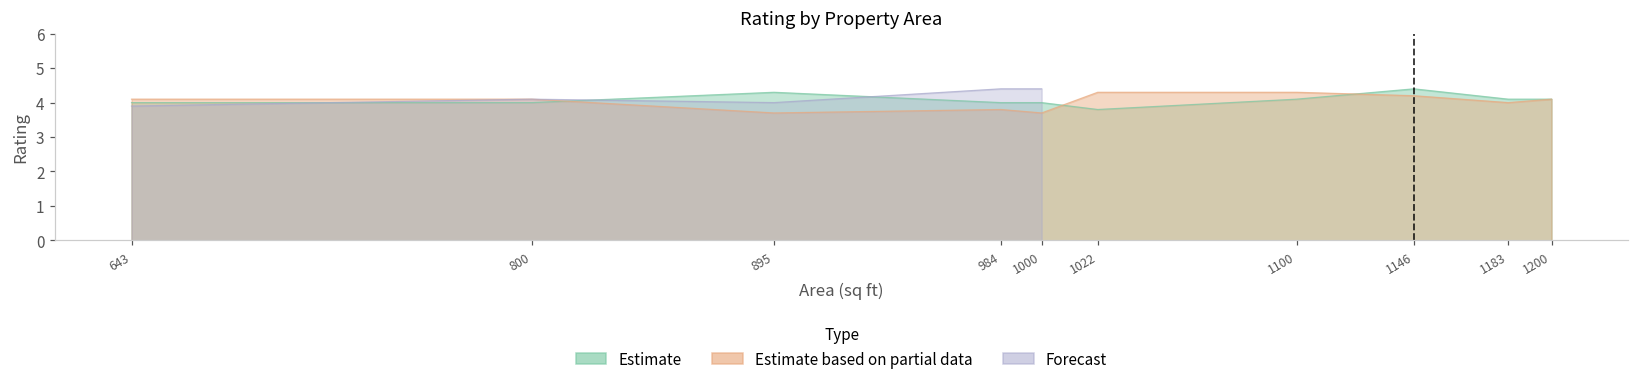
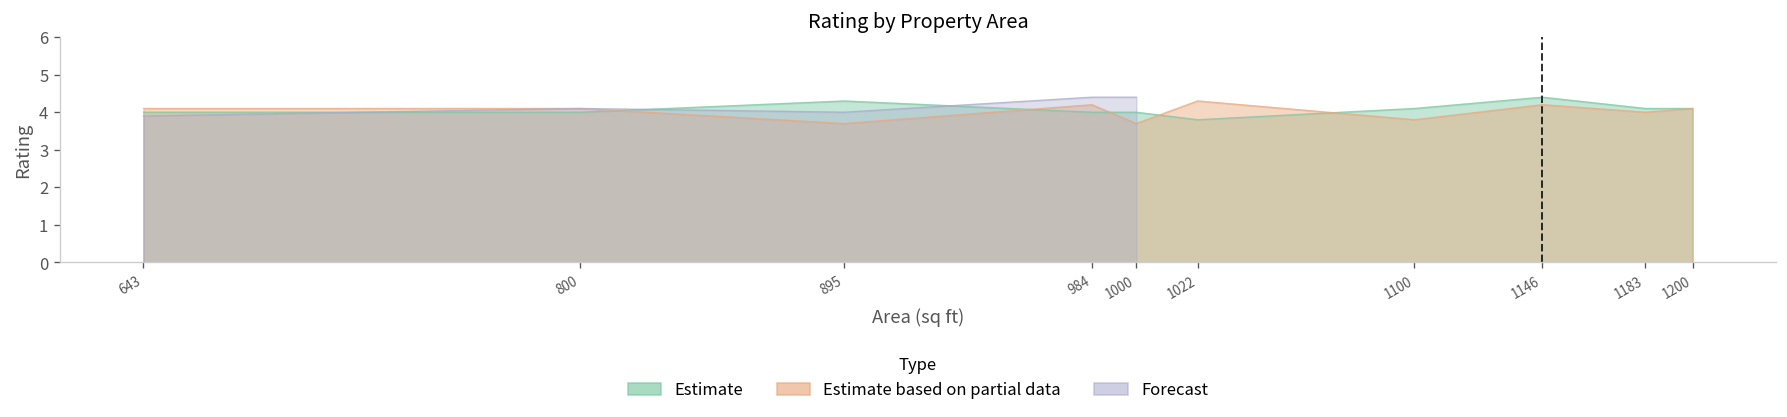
  {
    "Estimate based on partial data": {
      "643": 4.1,
      "895": 3.7,
-     "984": 3.8,
+     "984": 4.2,
      "1000": 3.7,
      "1022": 4.3,
-     "1100": 4.3,
+     "1100": 3.8,
      "1146": 4.2,
      "1183": 4.0
    }
  }
